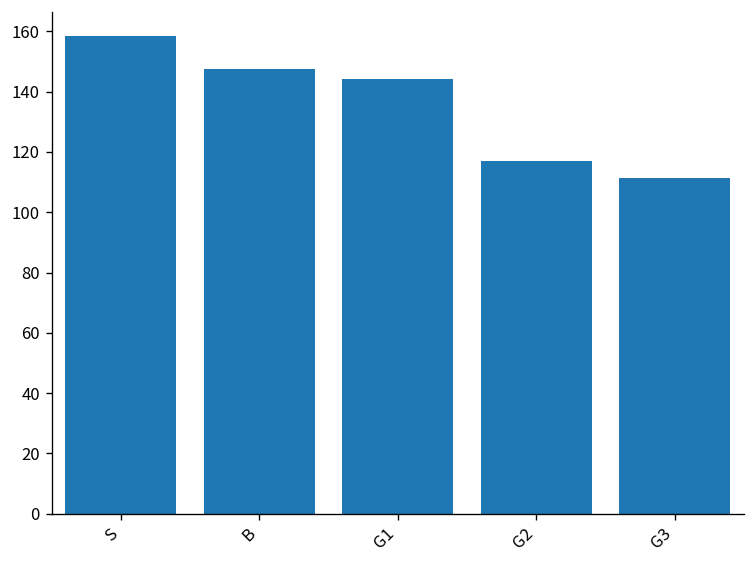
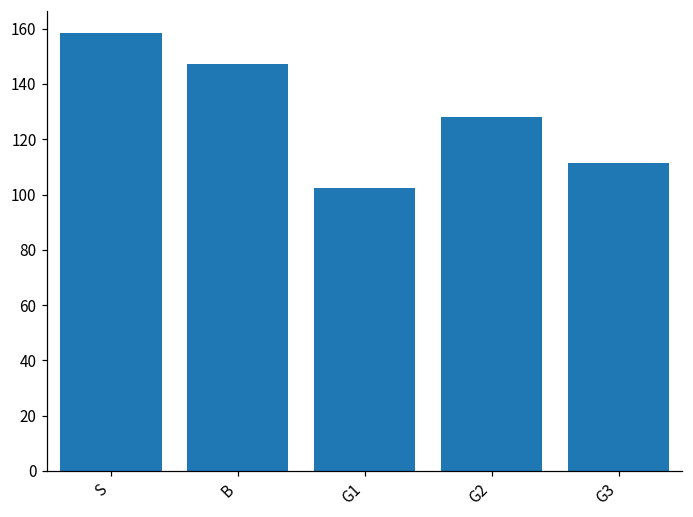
  {
    "S": 158,
    "B": 147,
-   "G1": 144,
-   "G2": 117,
+   "G1": 102,
+   "G2": 128,
    "G3": 111
  }
